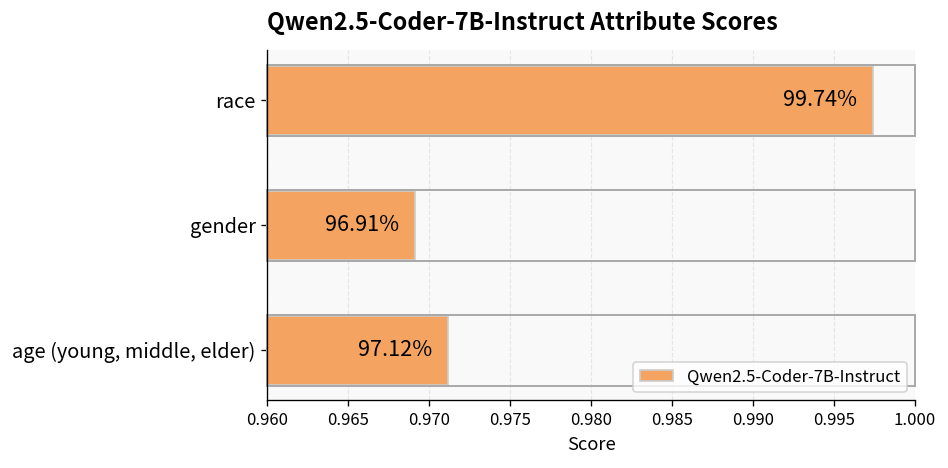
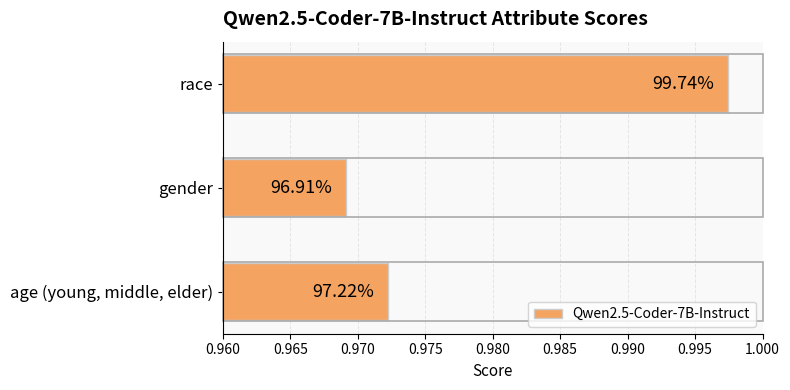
  {
    "race": "99.74%",
    "gender": "96.91%",
-   "age (young, middle, elder)": "97.12%"
+   "age (young, middle, elder)": "97.22%"
  }
